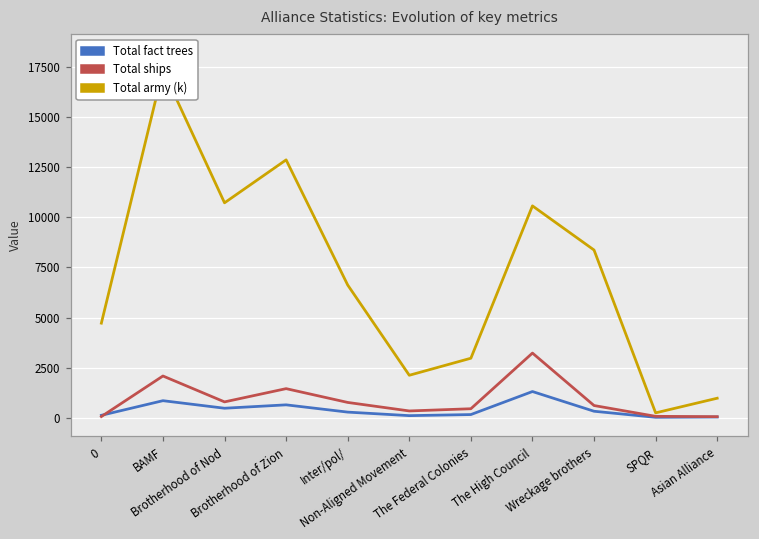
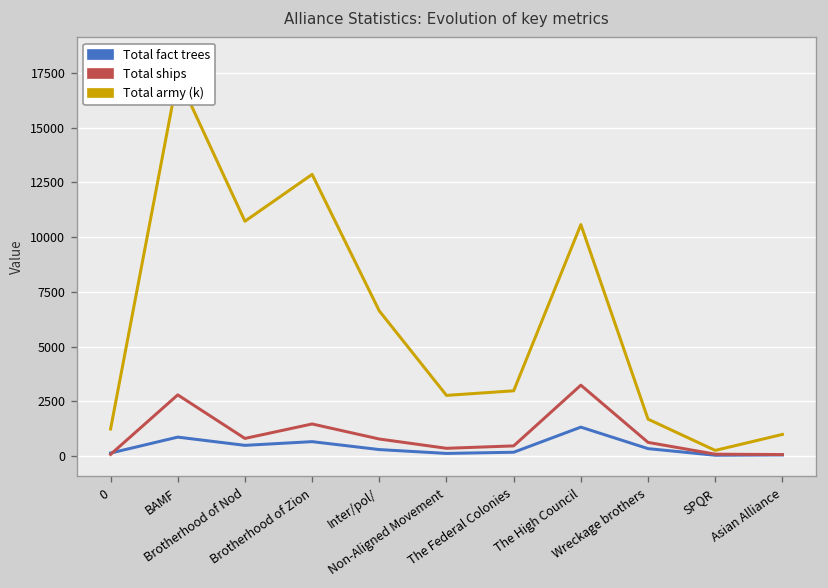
  {
    "Total fact trees": {
      "BAMF": 900,
      "Brotherhood of Nod": 500,
      "Brotherhood of Zion": 700,
      "Inter/pol/": 300,
      "Non-Aligned Movement": 100,
      "The Federal Colonies": 200,
      "The High Council": 1300,
      "Wreckage brothers": 300
    },
    "Total ships": {
-     "BAMF": 2100,
+     "BAMF": 2800,
      "Brotherhood of Nod": 800,
      "Brotherhood of Zion": 1500,
      "Inter/pol/": 800,
      "Non-Aligned Movement": 400,
      "The Federal Colonies": 500,
      "The High Council": 3200,
      "Wreckage brothers": 600
    },
    "Total army (k)": {
-     "0": 4700,
+     "0": 1200,
      "Brotherhood of Nod": 10700,
      "Brotherhood of Zion": 12900,
      "Inter/pol/": 6600,
-     "Non-Aligned Movement": 2100,
+     "Non-Aligned Movement": 2800,
      "The Federal Colonies": 3000,
      "The High Council": 10600,
-     "Wreckage brothers": 8400,
+     "Wreckage brothers": 1700,
      "SPQR": 300,
      "Asian Alliance": 1000
    }
  }
